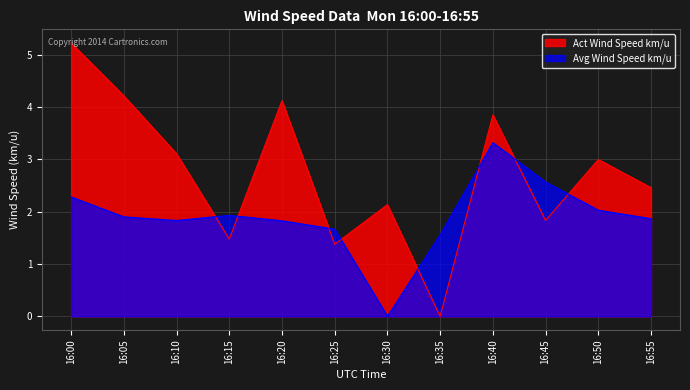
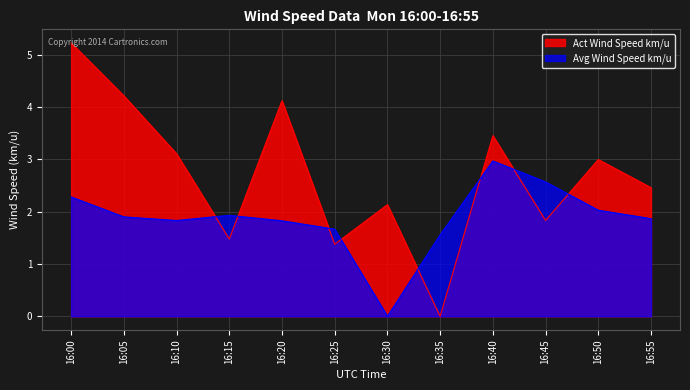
  {
    "Act Wind Speed km/u": {
      "16:05": 4.2,
      "16:10": 3.1,
      "16:15": 1.5,
      "16:20": 4.1,
      "16:25": 1.4,
      "16:30": 2.1,
      "16:35": 0.0,
-     "16:40": 3.9,
+     "16:40": 3.5,
      "16:45": 1.8,
      "16:50": 3.0,
      "16:55": 2.5
    },
    "Avg Wind Speed km/u": {
      "16:00": 2.3,
      "16:05": 1.9,
      "16:10": 1.8,
      "16:15": 1.9,
      "16:20": 1.8,
      "16:25": 1.7,
      "16:30": 0.0,
      "16:35": 1.6,
-     "16:40": 3.3,
+     "16:40": 3.0,
      "16:45": 2.6,
      "16:50": 2.0,
      "16:55": 1.9
    }
  }
